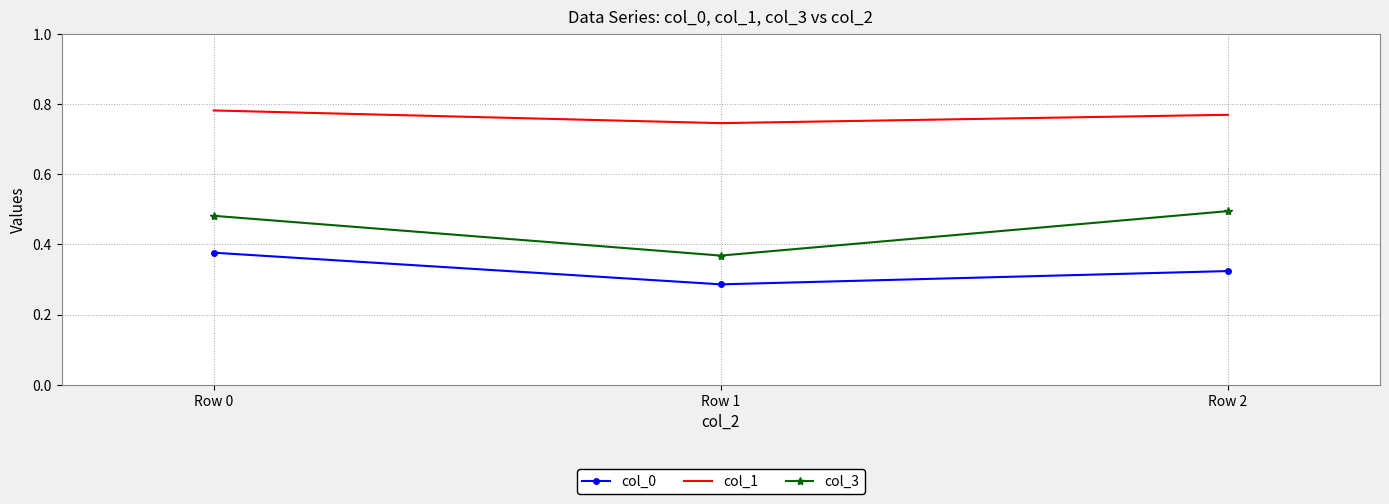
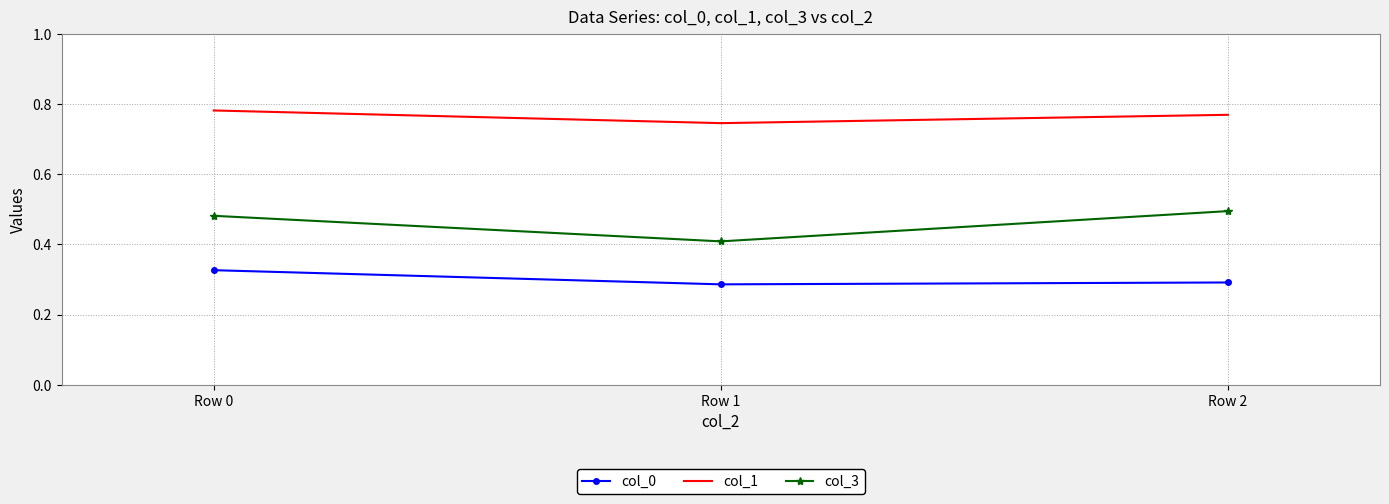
  {
    "col_0": {
-     "Row 0": 0.38,
+     "Row 0": 0.33,
      "Row 1": 0.29,
-     "Row 2": 0.32
+     "Row 2": 0.29
    },
    "col_1": {
      "Row 0": 0.78,
      "Row 1": 0.75,
      "Row 2": 0.77
    },
    "col_3": {
      "Row 0": 0.48,
-     "Row 1": 0.37,
+     "Row 1": 0.41,
      "Row 2": 0.49
    }
  }
